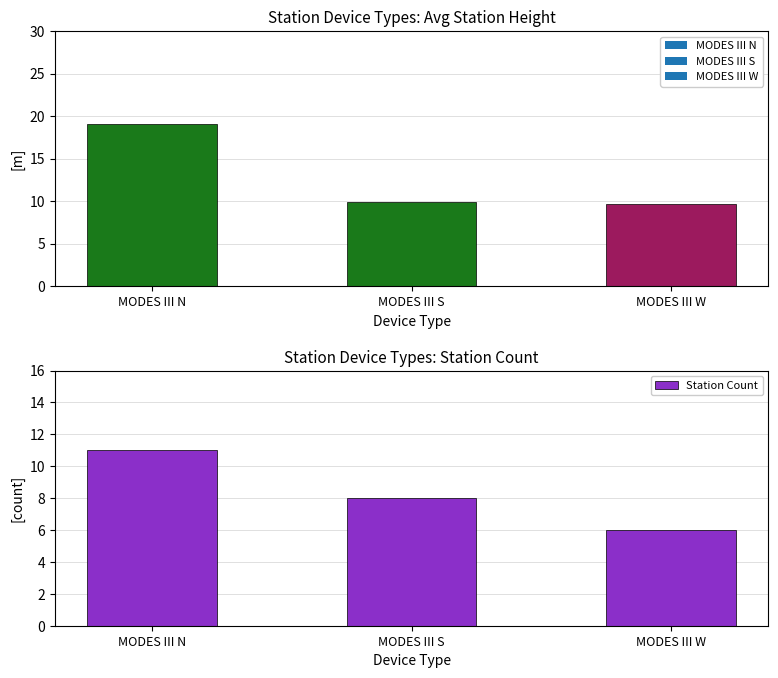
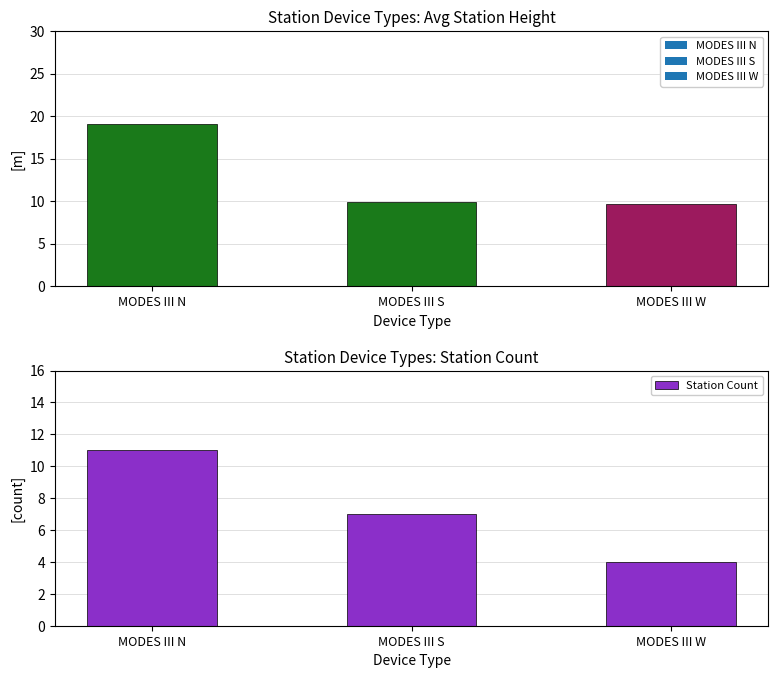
  {
    "Station Device Types: Avg Station Height": {
      "MODES III N": 19,
      "MODES III S": 10,
      "MODES III W": 10
    },
    "Station Device Types: Station Count": {
      "MODES III N": 11,
-     "MODES III S": 8,
-     "MODES III W": 6
+     "MODES III S": 7,
+     "MODES III W": 4
    }
  }
